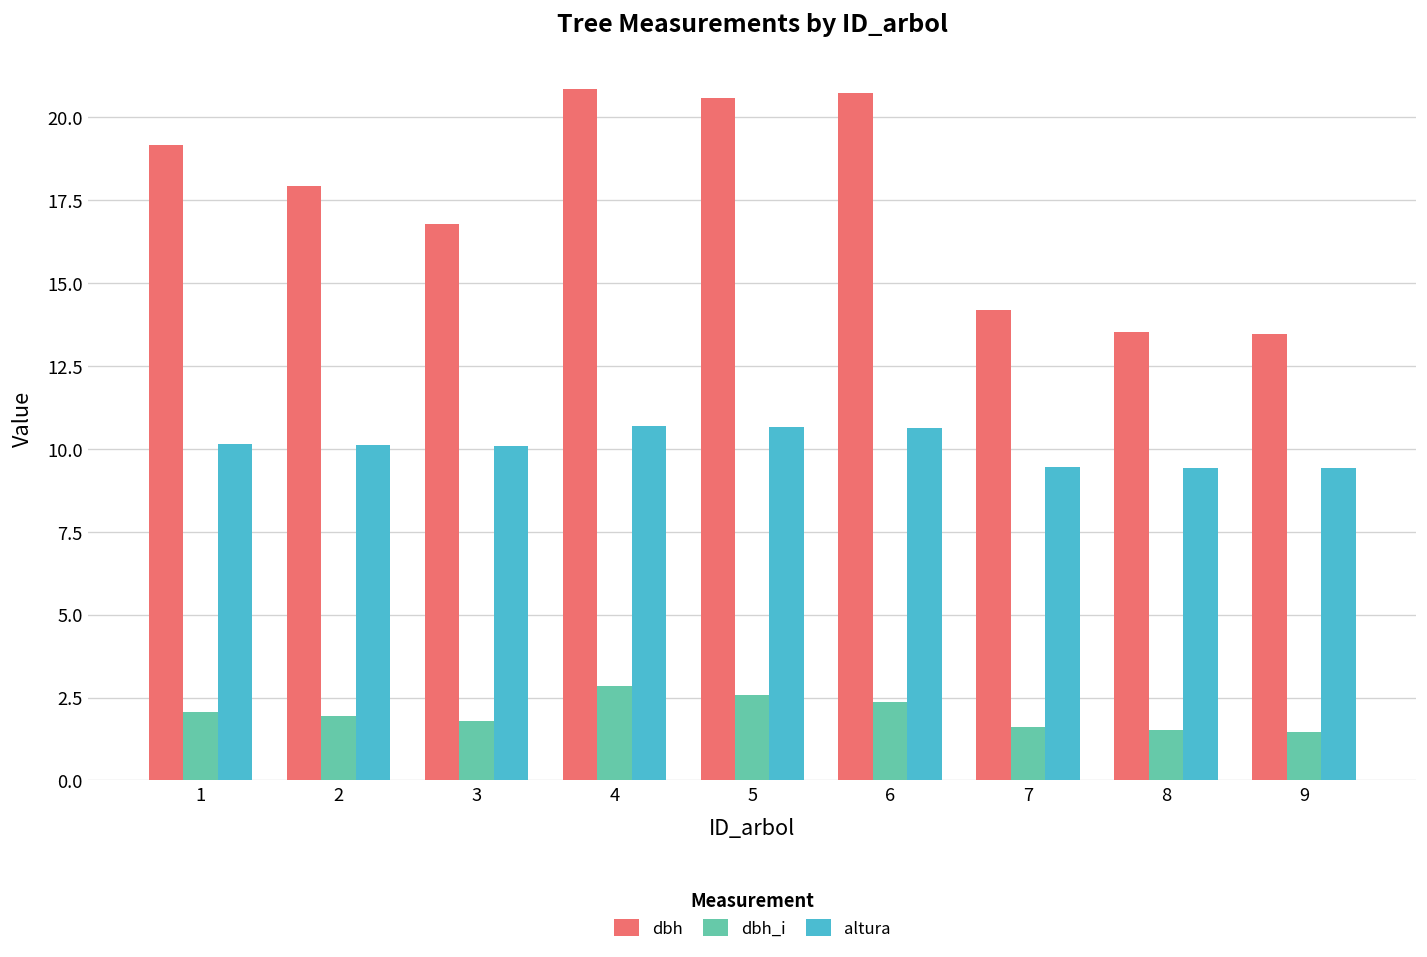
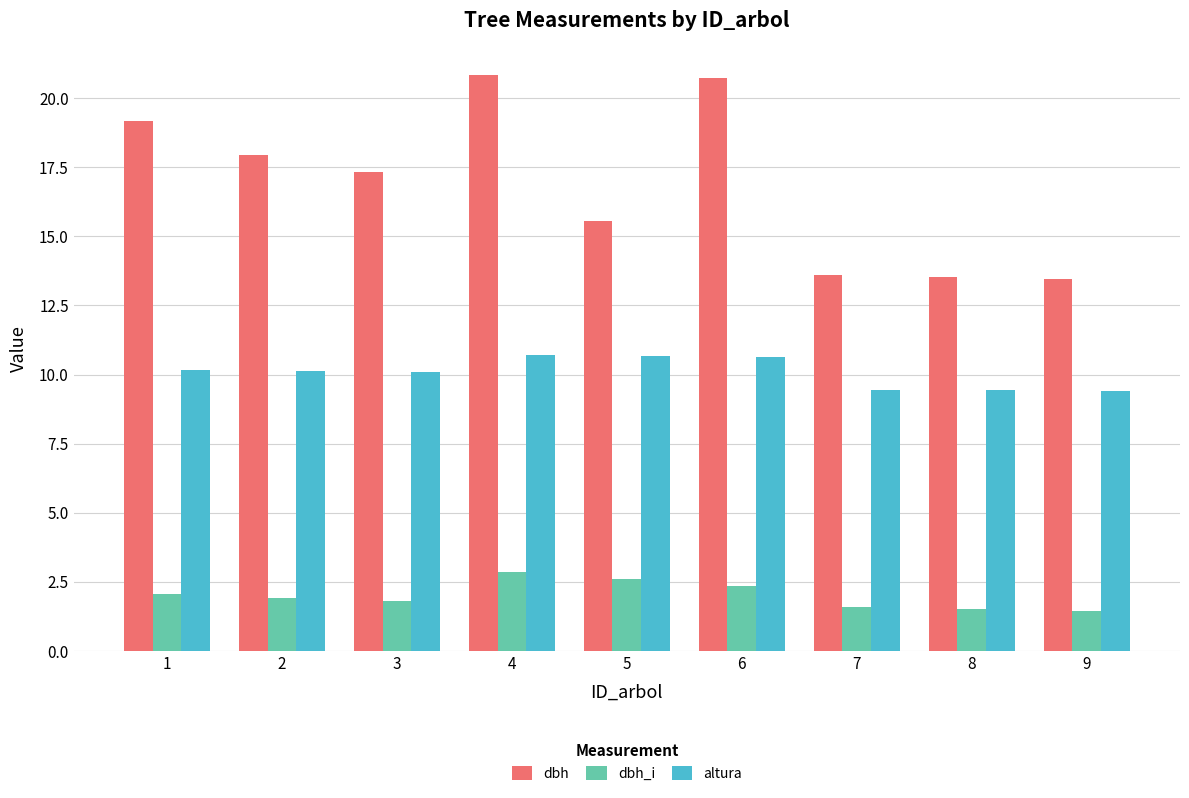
  {
    "dbh": {
      "1": 19.2,
      "2": 17.9,
-     "3": 16.8,
+     "3": 17.3,
      "4": 20.8,
-     "5": 20.6,
+     "5": 15.6,
      "6": 20.7,
-     "7": 14.2,
+     "7": 13.6,
      "8": 13.5,
      "9": 13.5
    }
  }
